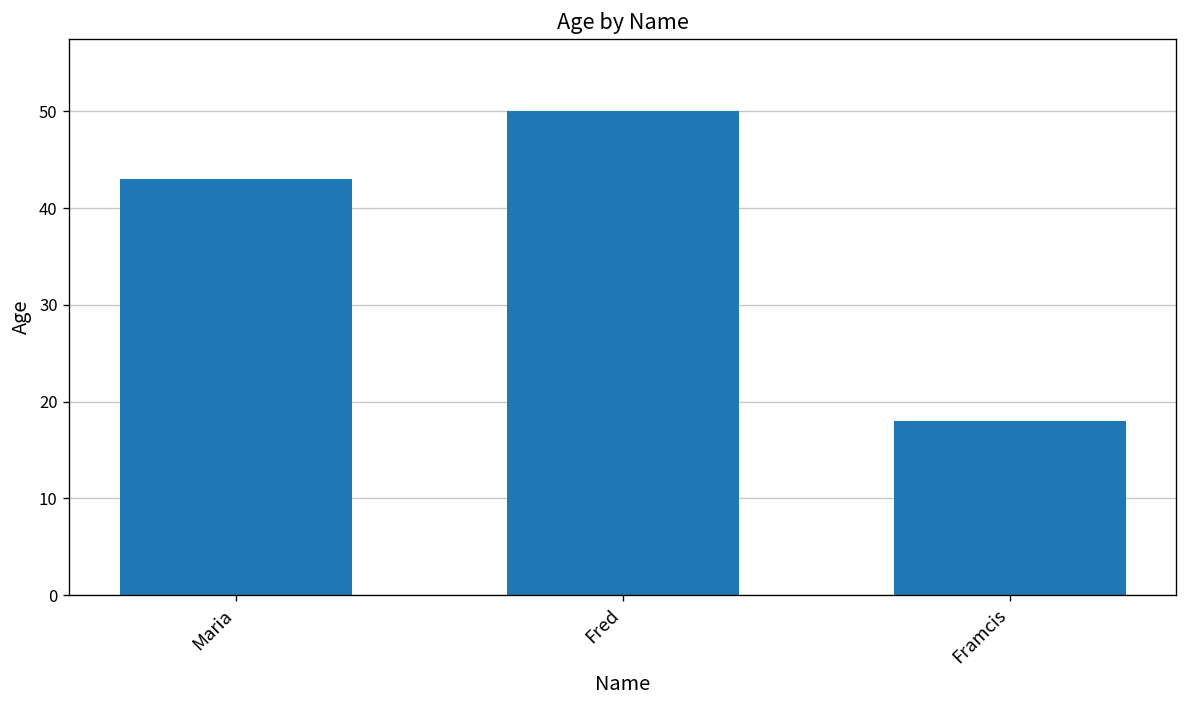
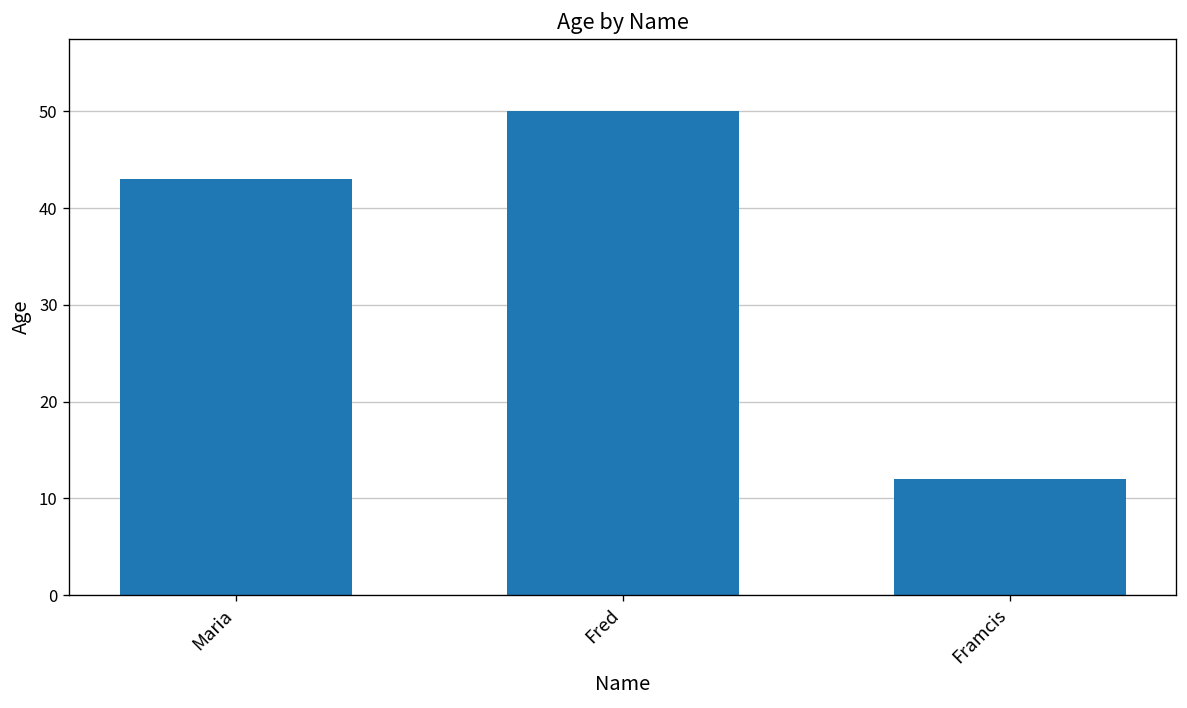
  {
    "Maria": 43,
    "Fred": 50,
-   "Framcis": 18
+   "Framcis": 12
  }
